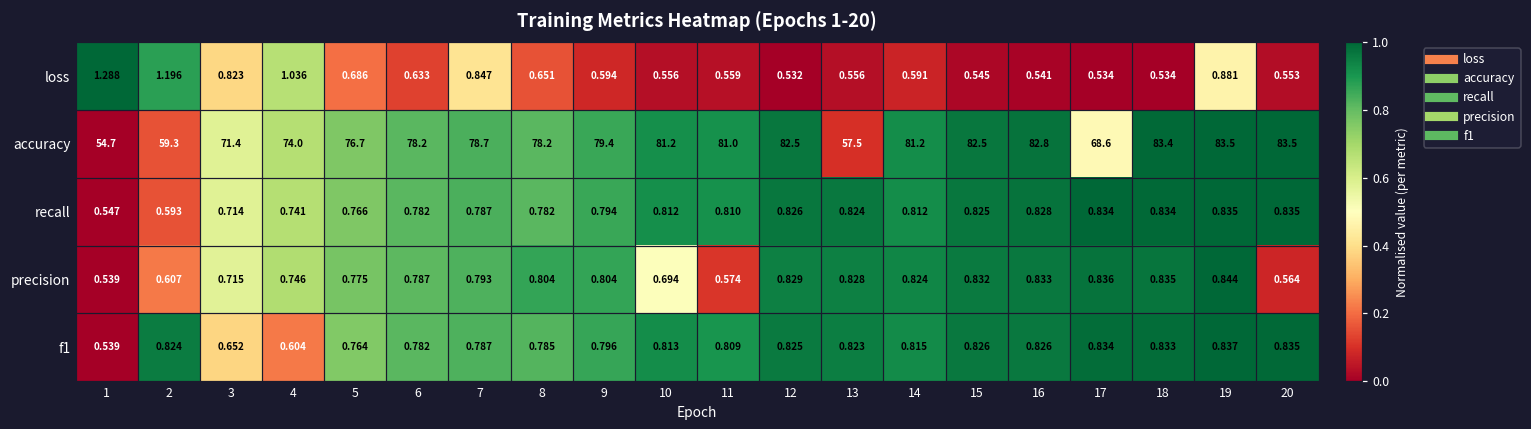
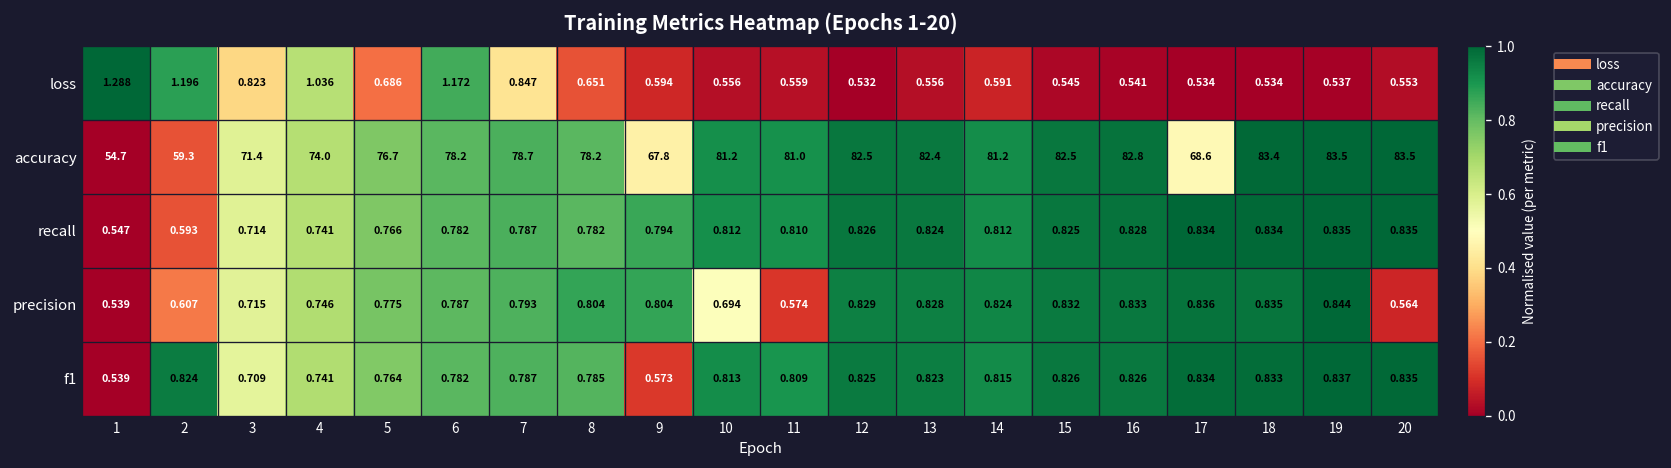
  {
    "loss": {
      "1": 1.288,
      "2": 1.196,
      "3": 0.823,
      "4": 1.036,
      "5": 0.686,
-     "6": 0.633,
+     "6": 1.172,
      "7": 0.847,
      "8": 0.651,
      "9": 0.594,
      "10": 0.556,
      "11": 0.559,
      "12": 0.532,
      "13": 0.556,
      "14": 0.591,
      "15": 0.545,
      "16": 0.541,
      "17": 0.534,
      "18": 0.534,
-     "19": 0.881,
+     "19": 0.537,
      "20": 0.553
    },
    "accuracy": {
      "1": 54.7,
      "2": 59.3,
      "3": 71.4,
      "4": 74.0,
      "5": 76.7,
      "6": 78.2,
      "7": 78.7,
      "8": 78.2,
-     "9": 79.4,
+     "9": 67.8,
      "10": 81.2,
      "11": 81.0,
      "12": 82.5,
-     "13": 57.5,
+     "13": 82.4,
      "14": 81.2,
      "15": 82.5,
      "16": 82.8,
      "17": 68.6,
      "18": 83.4,
      "19": 83.5,
      "20": 83.5
    },
    "recall": {
      "1": 0.547,
      "2": 0.593,
      "3": 0.714,
      "4": 0.741,
      "5": 0.766,
      "6": 0.782,
      "7": 0.787,
      "8": 0.782,
      "9": 0.794,
      "10": 0.812,
      "11": 0.810,
      "12": 0.826,
      "13": 0.824,
      "14": 0.812,
      "15": 0.825,
      "16": 0.828,
      "17": 0.834,
      "18": 0.834,
      "19": 0.835,
      "20": 0.835
    },
    "precision": {
      "1": 0.539,
      "2": 0.607,
      "3": 0.715,
      "4": 0.746,
      "5": 0.775,
      "6": 0.787,
      "7": 0.793,
      "8": 0.804,
      "9": 0.804,
      "10": 0.694,
      "11": 0.574,
      "12": 0.829,
      "13": 0.828,
      "14": 0.824,
      "15": 0.832,
      "16": 0.833,
      "17": 0.836,
      "18": 0.835,
      "19": 0.844,
      "20": 0.564
    },
    "f1": {
      "1": 0.539,
      "2": 0.824,
-     "3": 0.652,
-     "4": 0.604,
+     "3": 0.709,
+     "4": 0.741,
      "5": 0.764,
      "6": 0.782,
      "7": 0.787,
      "8": 0.785,
-     "9": 0.796,
+     "9": 0.573,
      "10": 0.813,
      "11": 0.809,
      "12": 0.825,
      "13": 0.823,
      "14": 0.815,
      "15": 0.826,
      "16": 0.826,
      "17": 0.834,
      "18": 0.833,
      "19": 0.837,
      "20": 0.835
    }
  }
